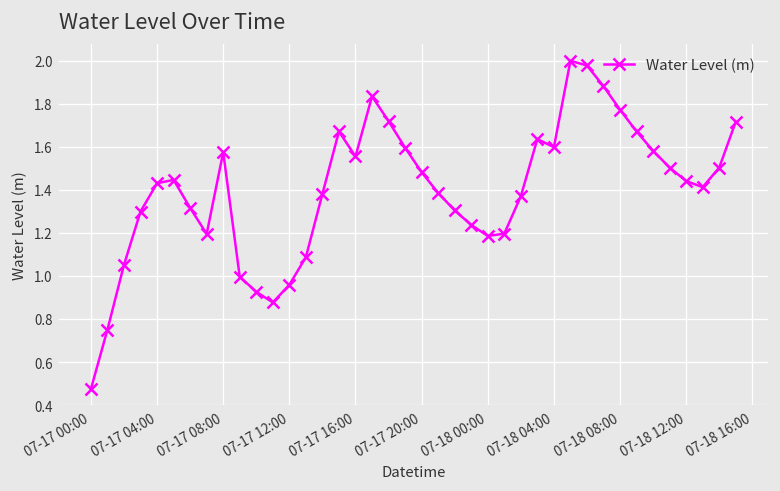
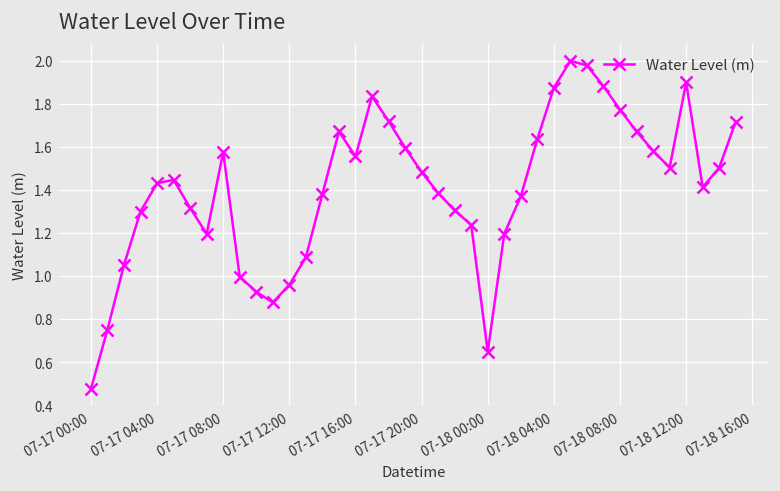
  {
    "07-17 00:00": 0.48,
    "07-17 04:00": 1.43,
    "07-17 08:00": 1.57,
    "07-17 12:00": 0.96,
    "07-17 16:00": 1.55,
    "07-17 20:00": 1.48,
-   "07-18 00:00": 1.19,
-   "07-18 04:00": 1.60,
+   "07-18 00:00": 0.65,
+   "07-18 04:00": 1.87,
    "07-18 08:00": 1.77,
-   "07-18 12:00": 1.44
+   "07-18 12:00": 1.90
  }
